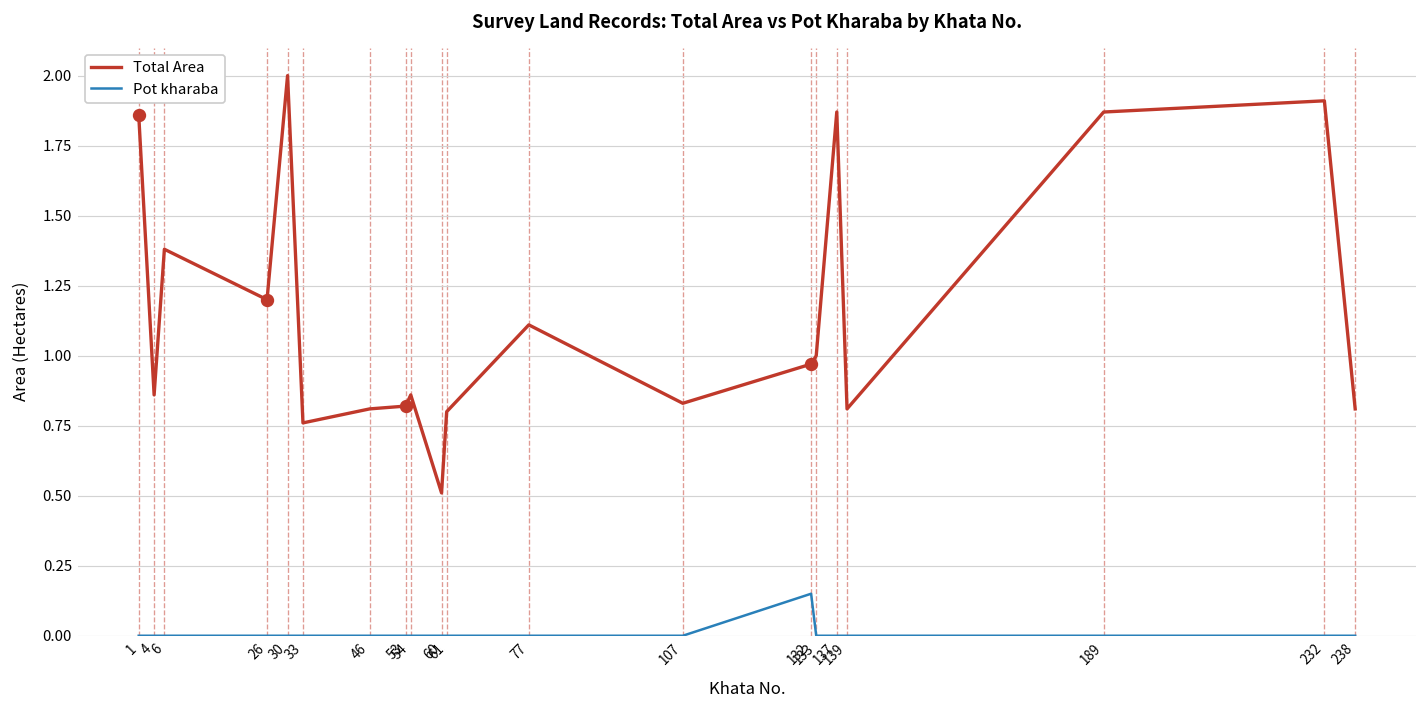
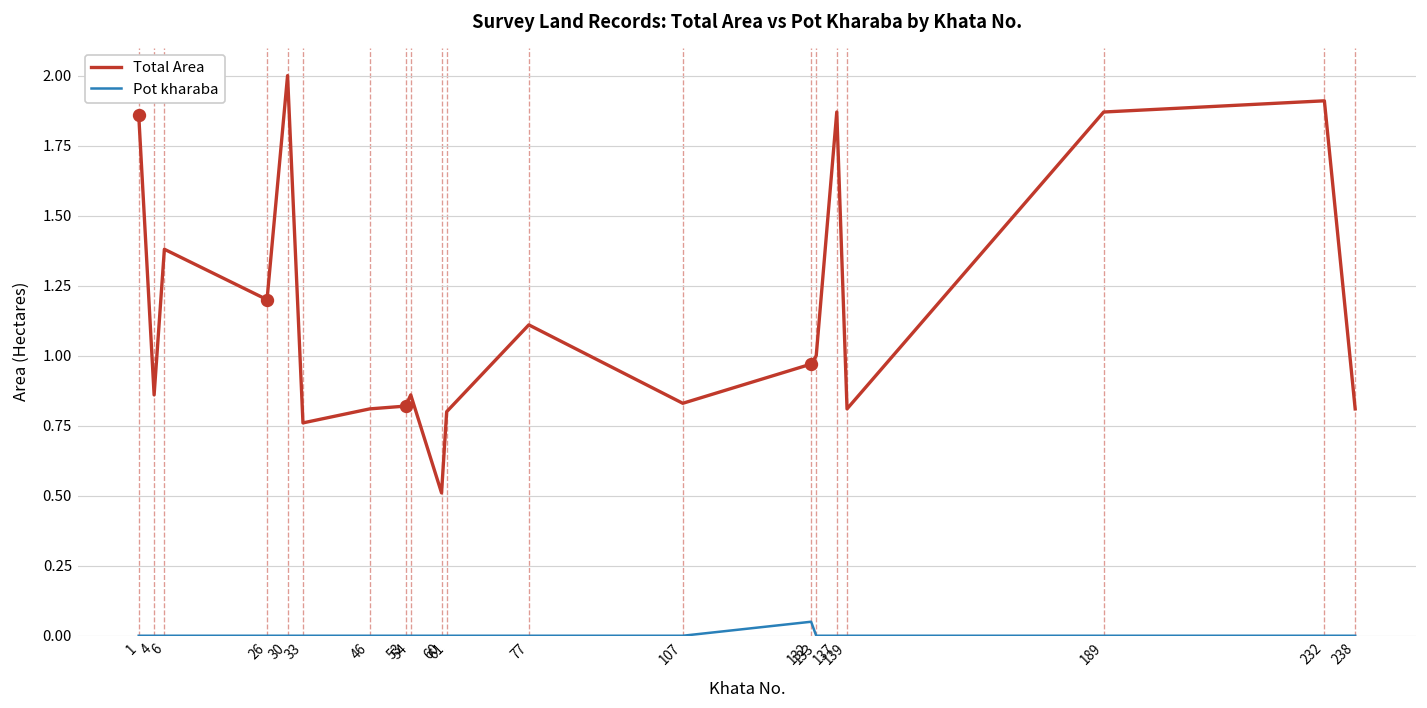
  {
    "Pot kharaba": {
      "1": 0.00,
      "4": 0.00,
      "6": 0.00,
      "26": 0.00,
      "30": 0.00,
      "33": 0.00,
      "46": 0.00,
      "53": 0.00,
      "54": 0.00,
      "60": 0.00,
      "61": 0.00,
      "77": 0.00,
      "107": 0.00,
-     "132": 0.15,
+     "132": 0.05,
      "133": 0.00,
      "137": 0.00,
      "139": 0.00,
      "189": 0.00,
      "232": 0.00,
      "238": 0.00
    }
  }
